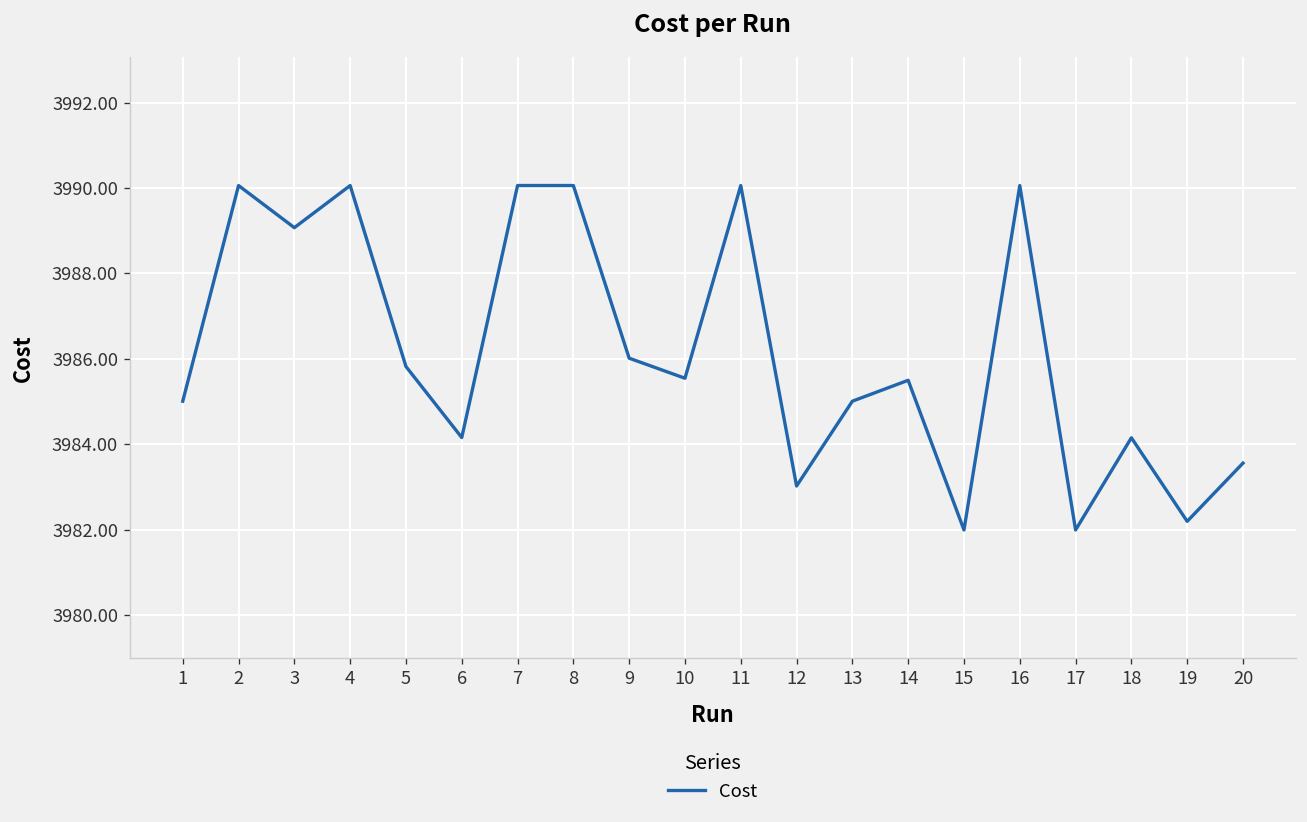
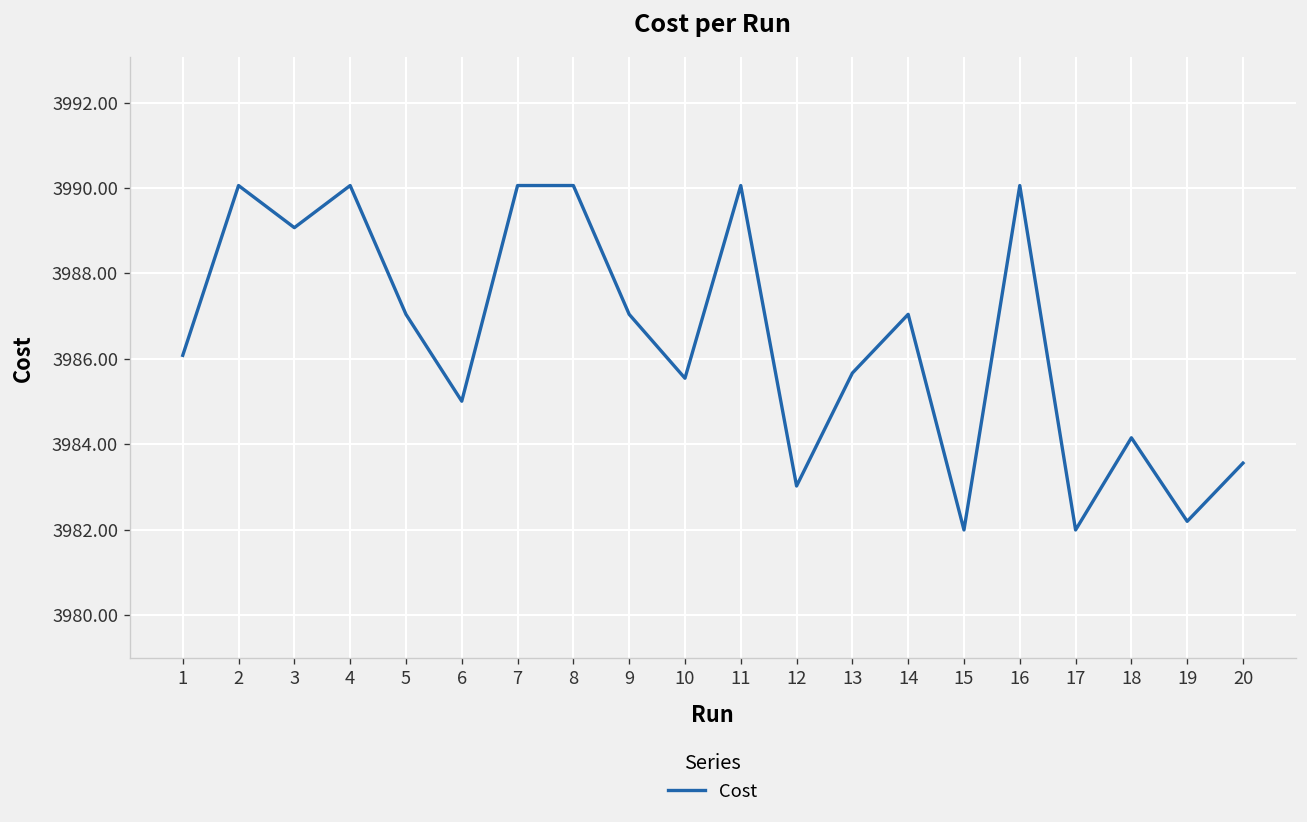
  {
-   "1": 3985.0,
+   "1": 3986.1,
    "2": 3990.1,
    "3": 3989.1,
    "4": 3990.1,
-   "5": 3985.8,
-   "6": 3984.2,
+   "5": 3987.0,
+   "6": 3985.0,
    "7": 3990.1,
    "8": 3990.1,
-   "9": 3986.0,
+   "9": 3987.0,
    "10": 3985.5,
    "11": 3990.1,
    "12": 3983.0,
-   "13": 3985.0,
-   "14": 3985.5,
+   "13": 3985.7,
+   "14": 3987.0,
    "15": 3982.0,
    "16": 3990.1,
    "17": 3982.0,
    "18": 3984.2,
    "19": 3982.2,
    "20": 3983.6
  }
